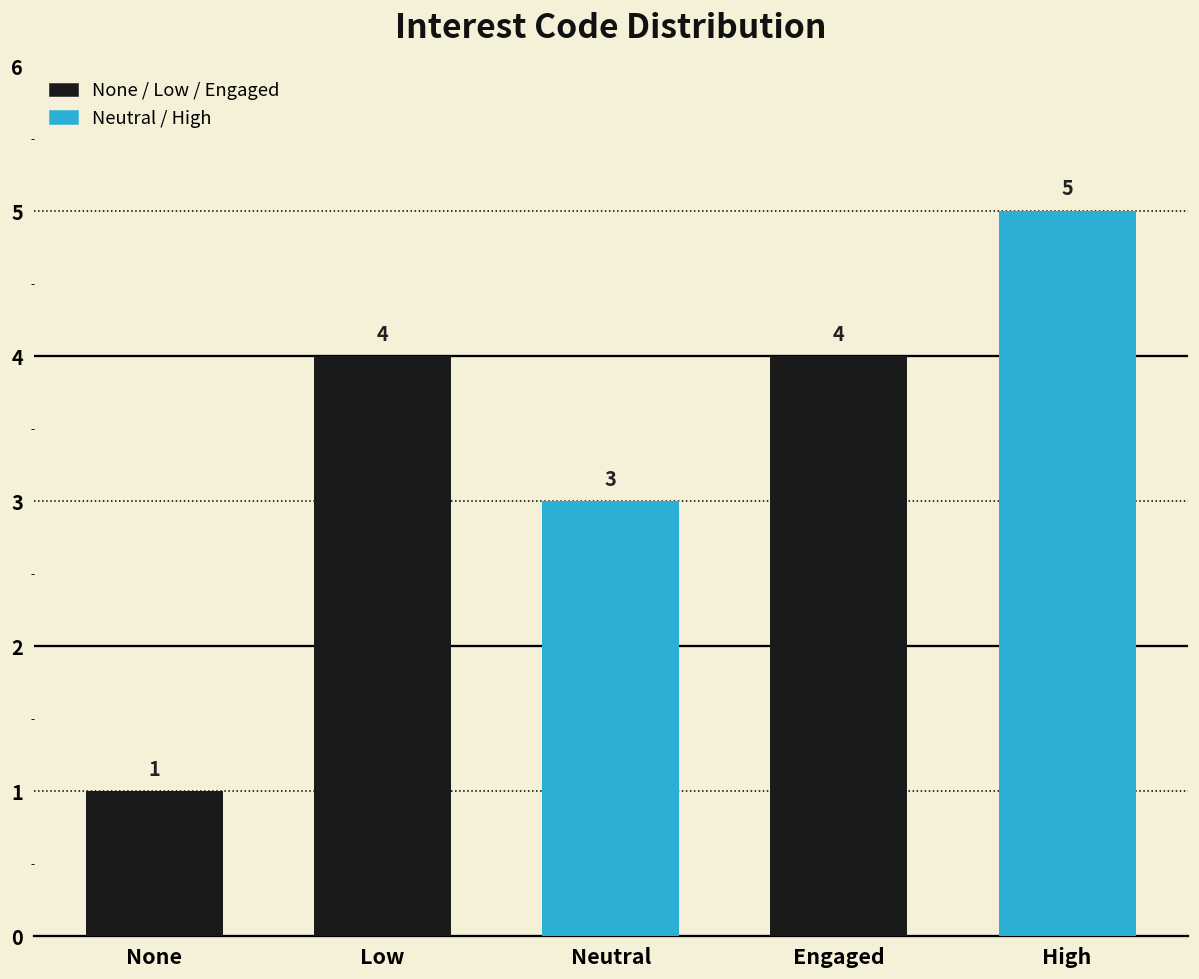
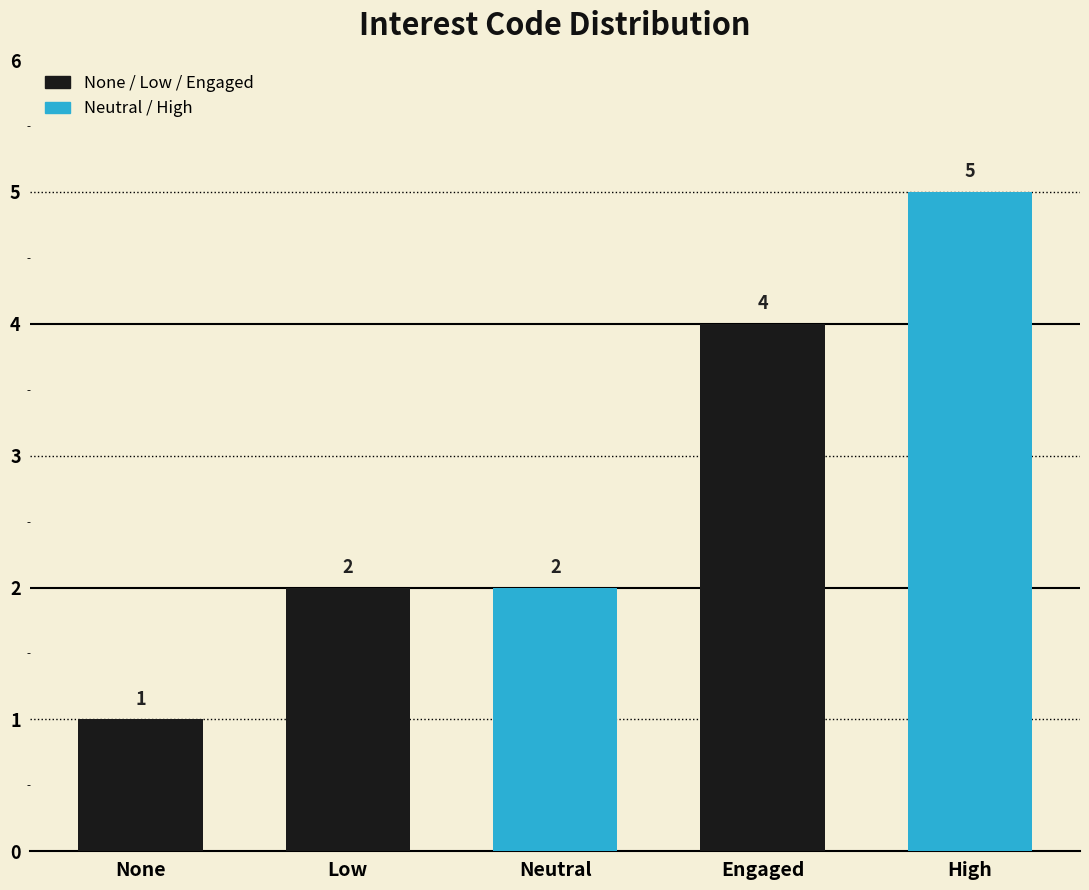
  {
    "None": 1,
-   "Low": 4,
-   "Neutral": 3,
+   "Low": 2,
+   "Neutral": 2,
    "Engaged": 4,
    "High": 5
  }
